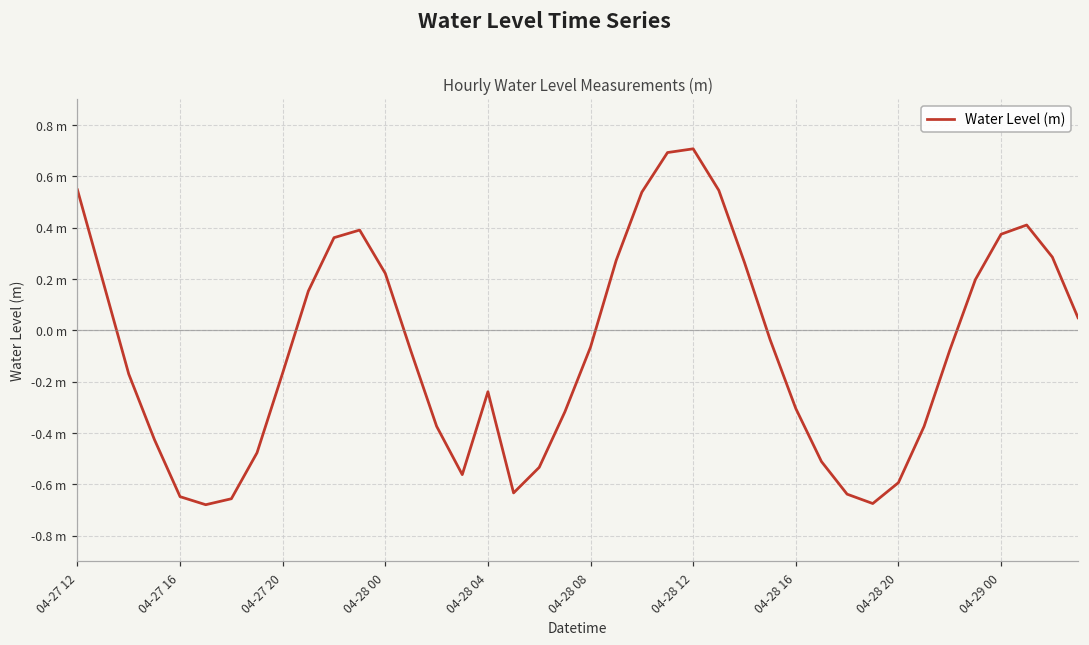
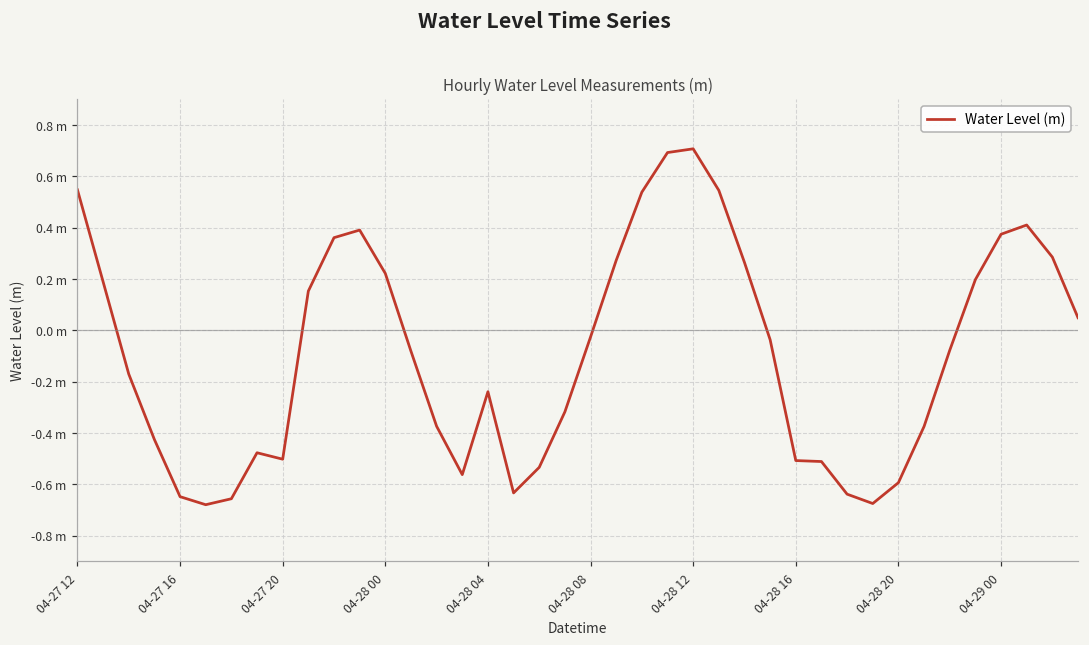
  {
    "04-27 12": "0.55 m",
    "04-27 16": "-0.65 m",
-   "04-27 20": "-0.17 m",
+   "04-27 20": "-0.50 m",
    "04-28 00": "0.22 m",
    "04-28 04": "-0.24 m",
-   "04-28 08": "-0.06 m",
+   "04-28 08": "-0.03 m",
    "04-28 12": "0.71 m",
-   "04-28 16": "-0.30 m",
+   "04-28 16": "-0.51 m",
    "04-28 20": "-0.59 m",
    "04-29 00": "0.37 m"
  }
